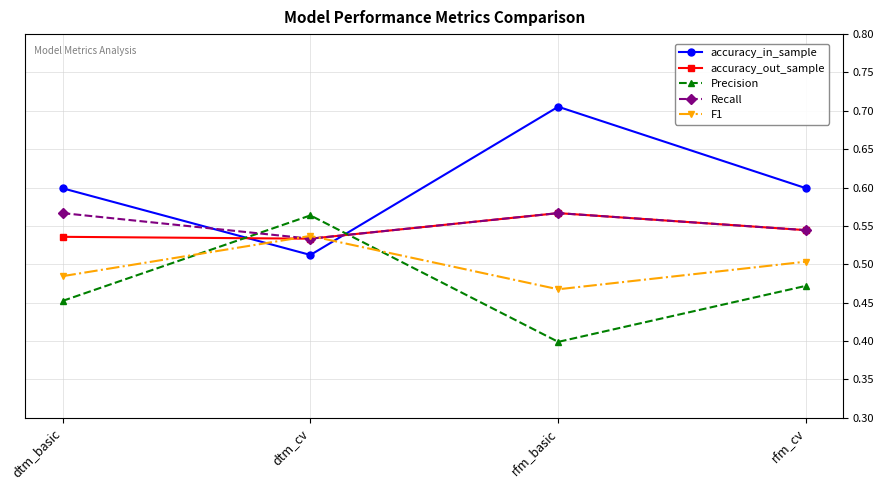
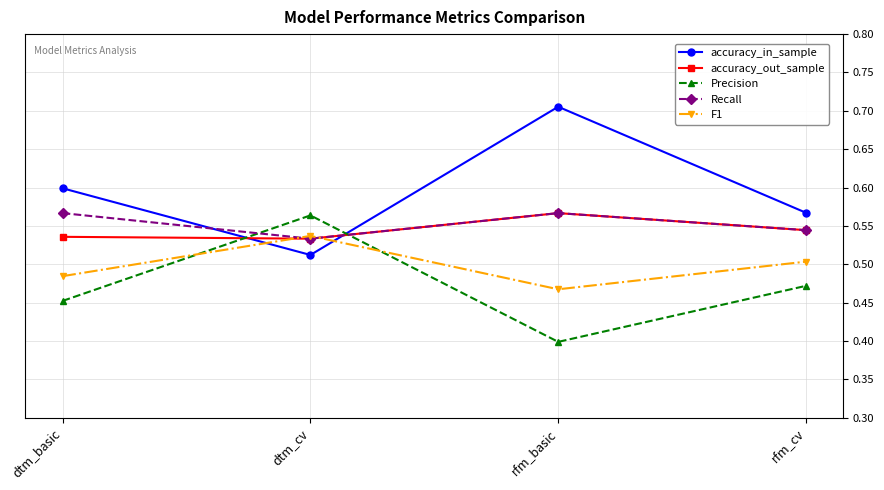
  {
    "accuracy_in_sample": {
      "dtm_basic": 0.60,
      "dtm_cv": 0.51,
      "rfm_basic": 0.71,
-     "rfm_cv": 0.60
+     "rfm_cv": 0.57
    },
    "accuracy_out_sample": {
      "dtm_basic": 0.54
    },
    "Precision": {
      "dtm_basic": 0.45,
      "dtm_cv": 0.56,
      "rfm_basic": 0.40,
      "rfm_cv": 0.47
    },
    "Recall": {
      "dtm_basic": 0.57
    },
    "F1": {
      "dtm_basic": 0.48,
      "dtm_cv": 0.54,
      "rfm_basic": 0.47,
      "rfm_cv": 0.50
    }
  }
